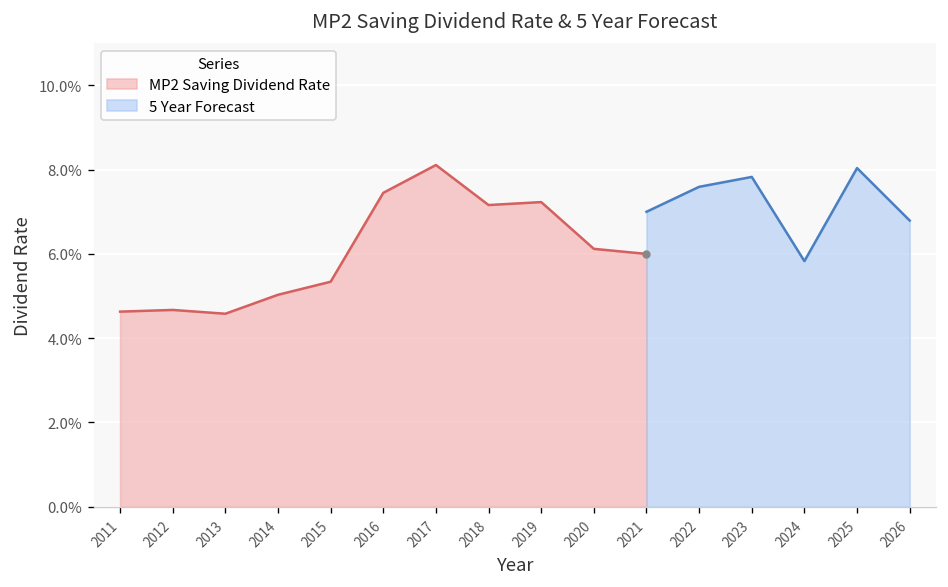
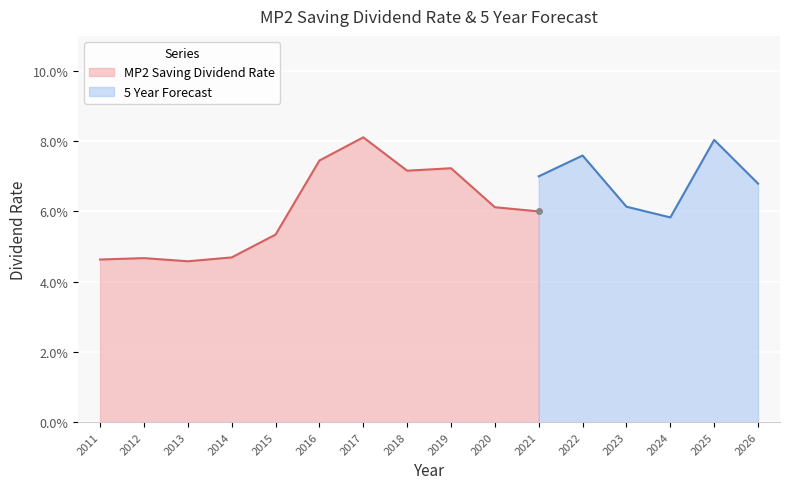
  {
    "MP2 Saving Dividend Rate": {
      "2011": "4.6%",
      "2012": "4.7%",
      "2013": "4.6%",
-     "2014": "5.0%",
+     "2014": "4.7%",
      "2015": "5.3%",
      "2016": "7.4%",
      "2017": "8.1%",
      "2018": "7.2%",
      "2019": "7.2%",
      "2020": "6.1%"
    },
    "5 Year Forecast": {
      "2021": "7.0%",
      "2022": "7.6%",
-     "2023": "7.8%",
+     "2023": "6.1%",
      "2024": "5.8%",
      "2025": "8.0%",
      "2026": "6.8%"
    }
  }
